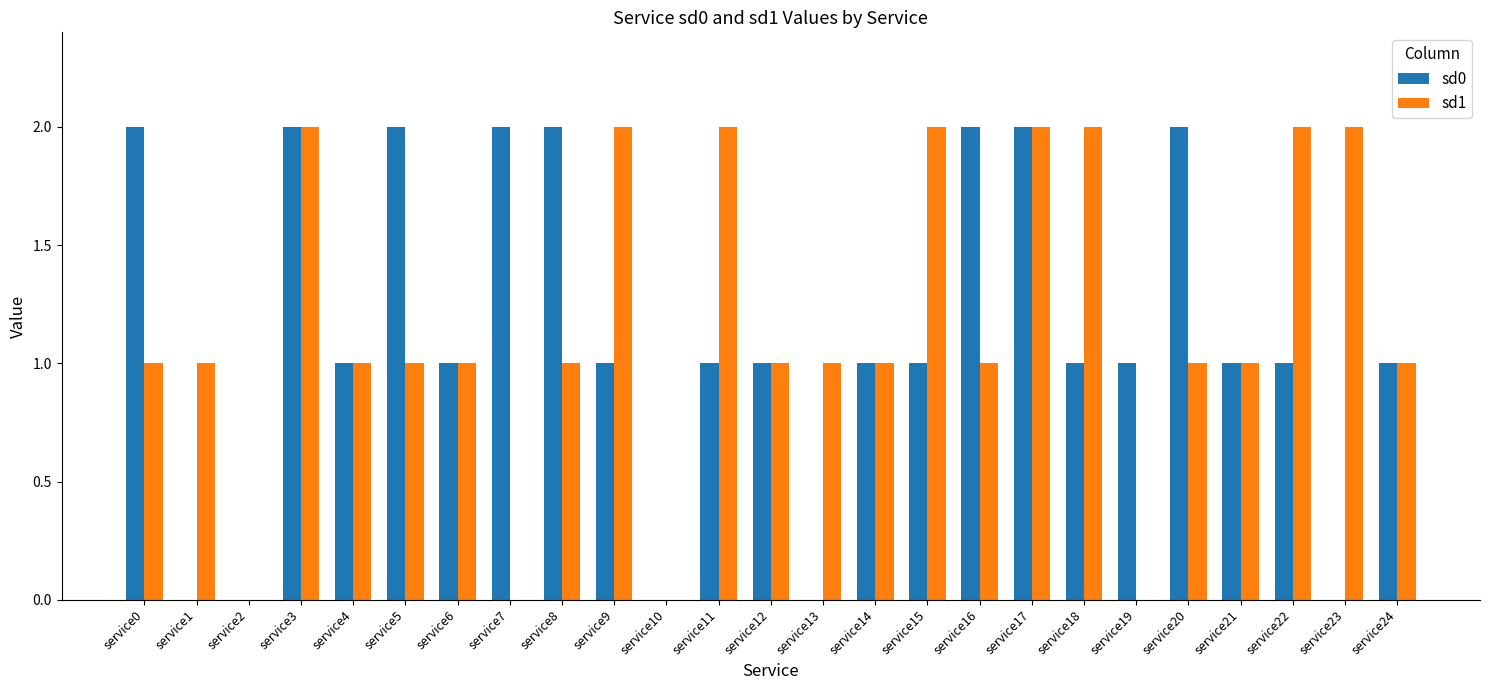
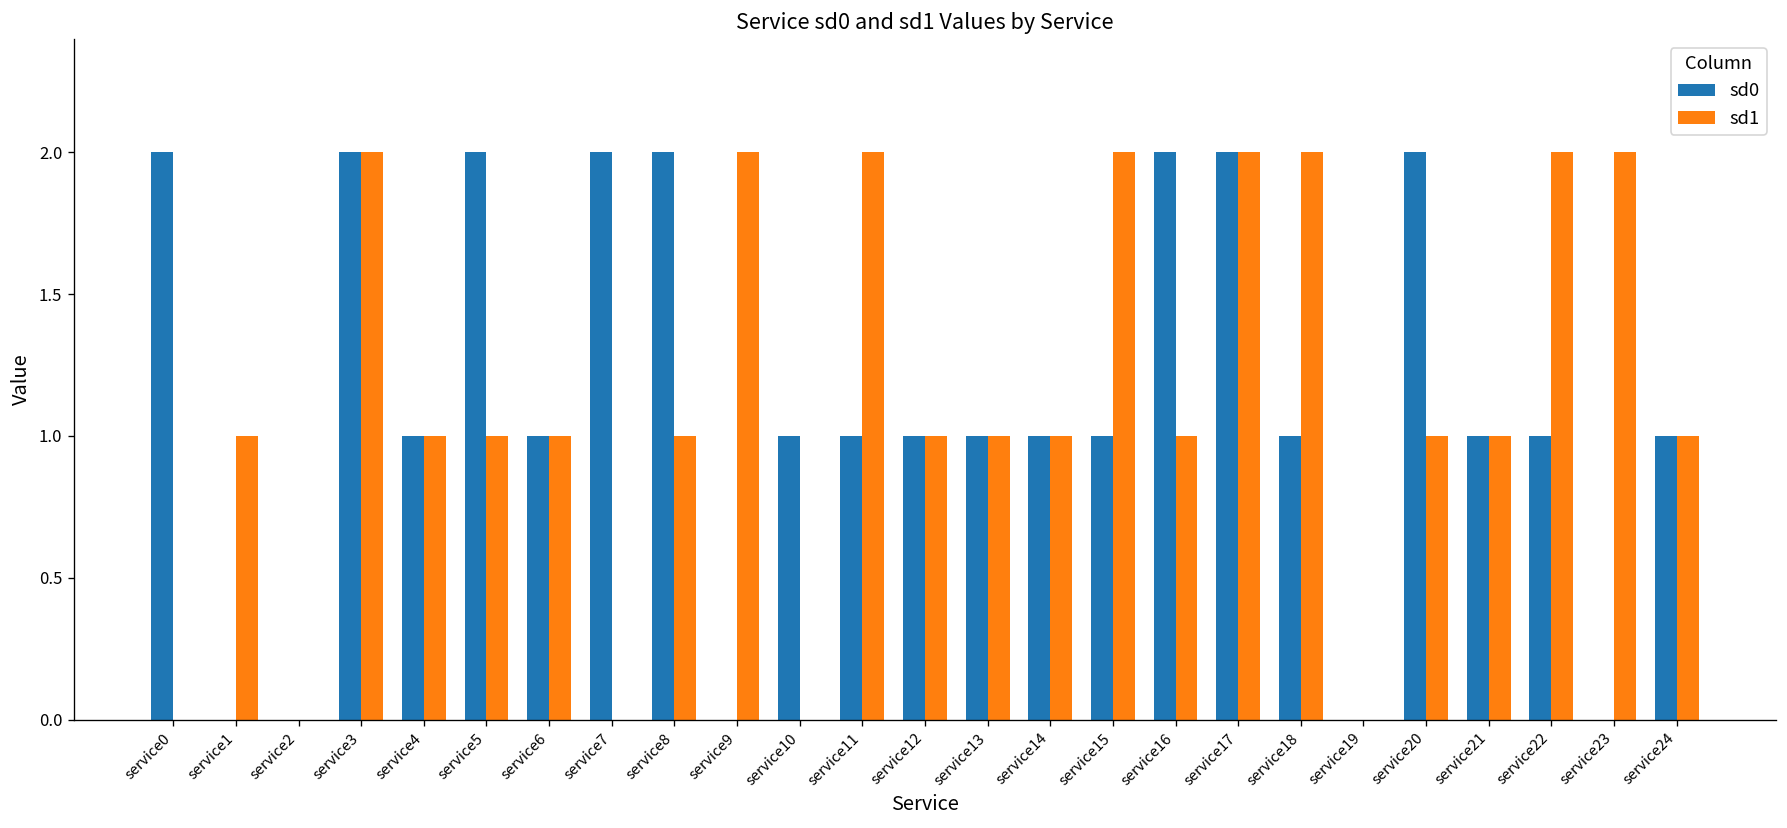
  {
    "sd0": {
      "service0": 2,
      "service1": 0,
      "service2": 0,
      "service3": 2,
      "service4": 1,
      "service5": 2,
      "service6": 1,
      "service7": 2,
      "service8": 2,
-     "service9": 1,
-     "service10": 0,
+     "service9": 0,
+     "service10": 1,
      "service11": 1,
      "service12": 1,
-     "service13": 0,
+     "service13": 1,
      "service14": 1,
      "service15": 1,
      "service16": 2,
      "service17": 2,
      "service18": 1,
-     "service19": 1,
+     "service19": 0,
      "service20": 2,
      "service21": 1,
      "service22": 1,
      "service23": 0,
      "service24": 1
    },
    "sd1": {
-     "service0": 1,
+     "service0": 0,
      "service1": 1,
      "service2": 0,
      "service3": 2,
      "service4": 1,
      "service5": 1,
      "service6": 1,
      "service7": 0,
      "service8": 1,
      "service9": 2,
      "service10": 0,
      "service11": 2,
      "service12": 1,
      "service13": 1,
      "service14": 1,
      "service15": 2,
      "service16": 1,
      "service17": 2,
      "service18": 2,
      "service19": 0,
      "service20": 1,
      "service21": 1,
      "service22": 2,
      "service23": 2,
      "service24": 1
    }
  }
